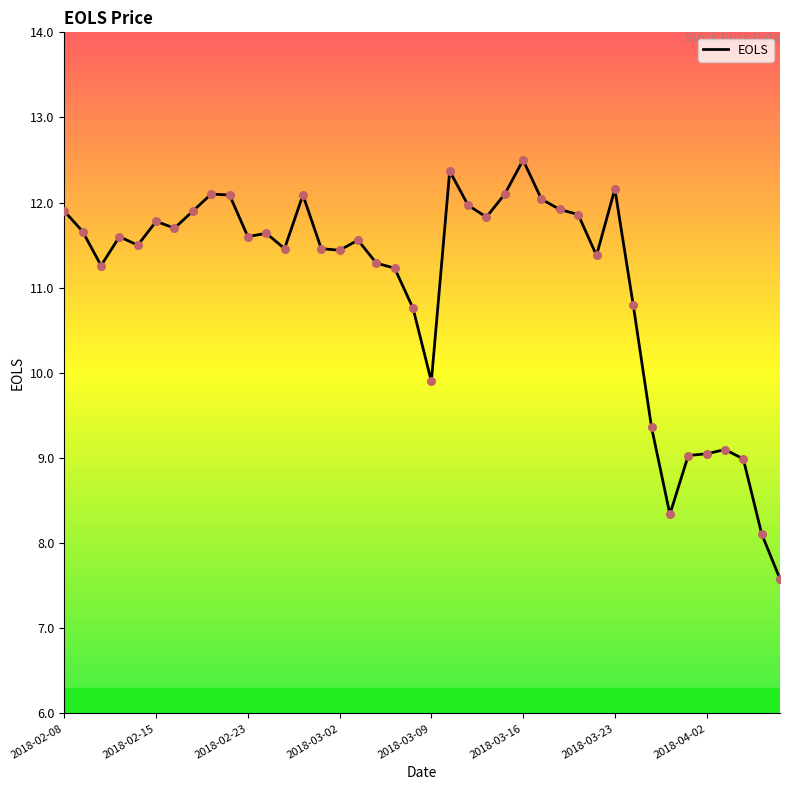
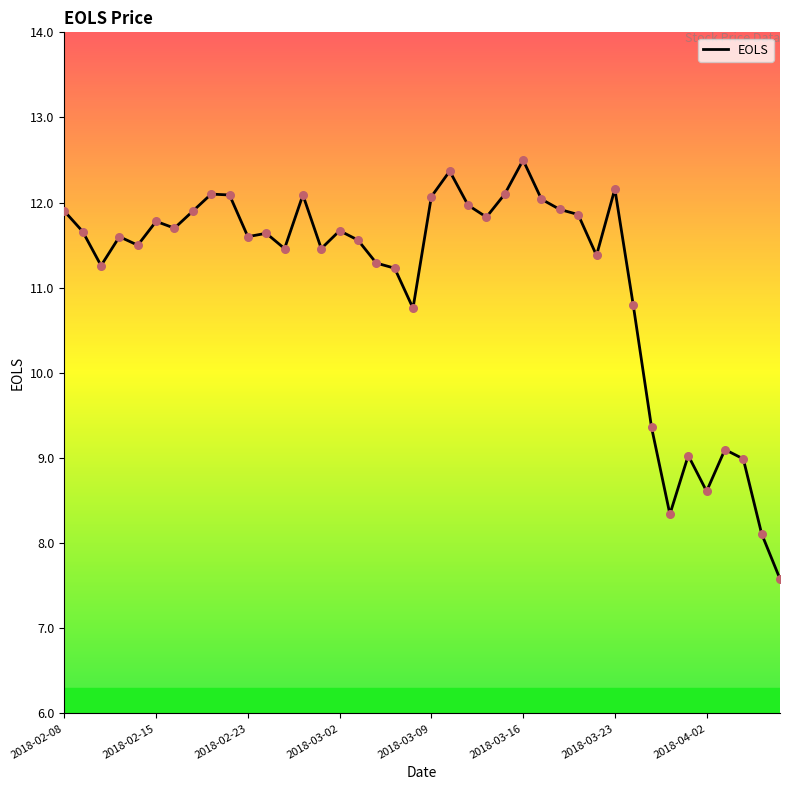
  {
    "2018-02-08": 11.9,
    "2018-02-15": 11.8,
    "2018-02-23": 11.6,
-   "2018-03-02": 11.4,
-   "2018-03-09": 9.9,
+   "2018-03-02": 11.7,
+   "2018-03-09": 12.1,
    "2018-03-16": 12.5,
    "2018-03-23": 12.2,
-   "2018-04-02": 9.1
+   "2018-04-02": 8.6
  }
